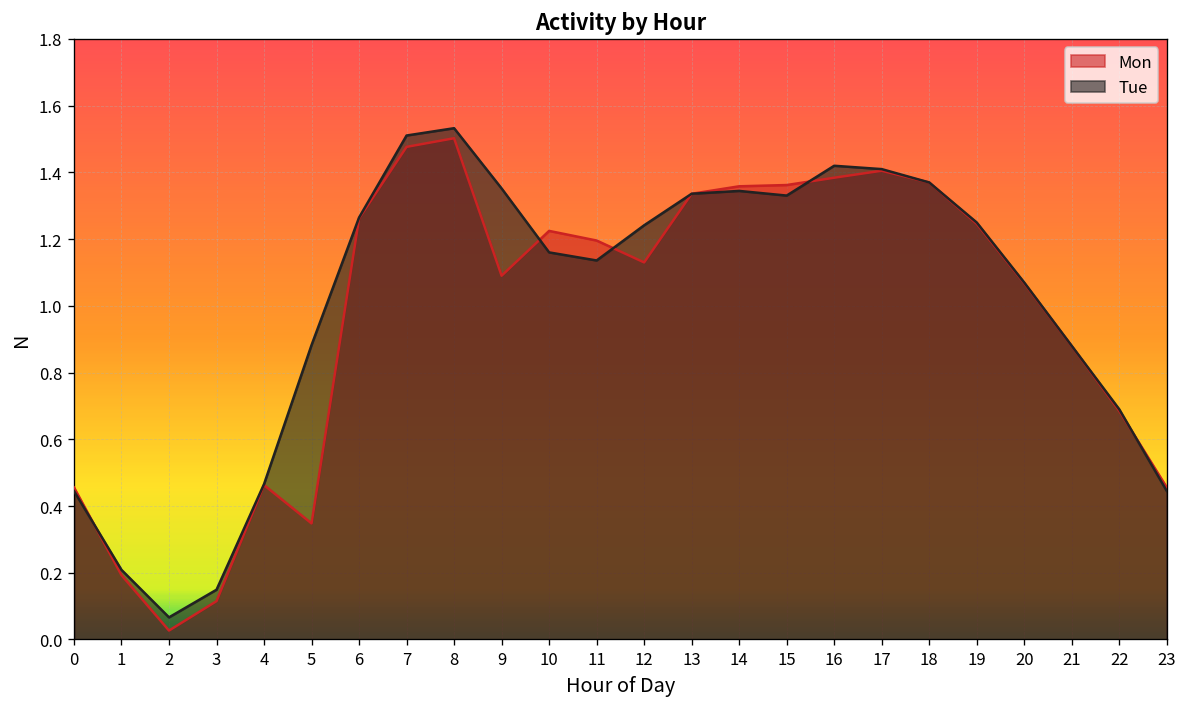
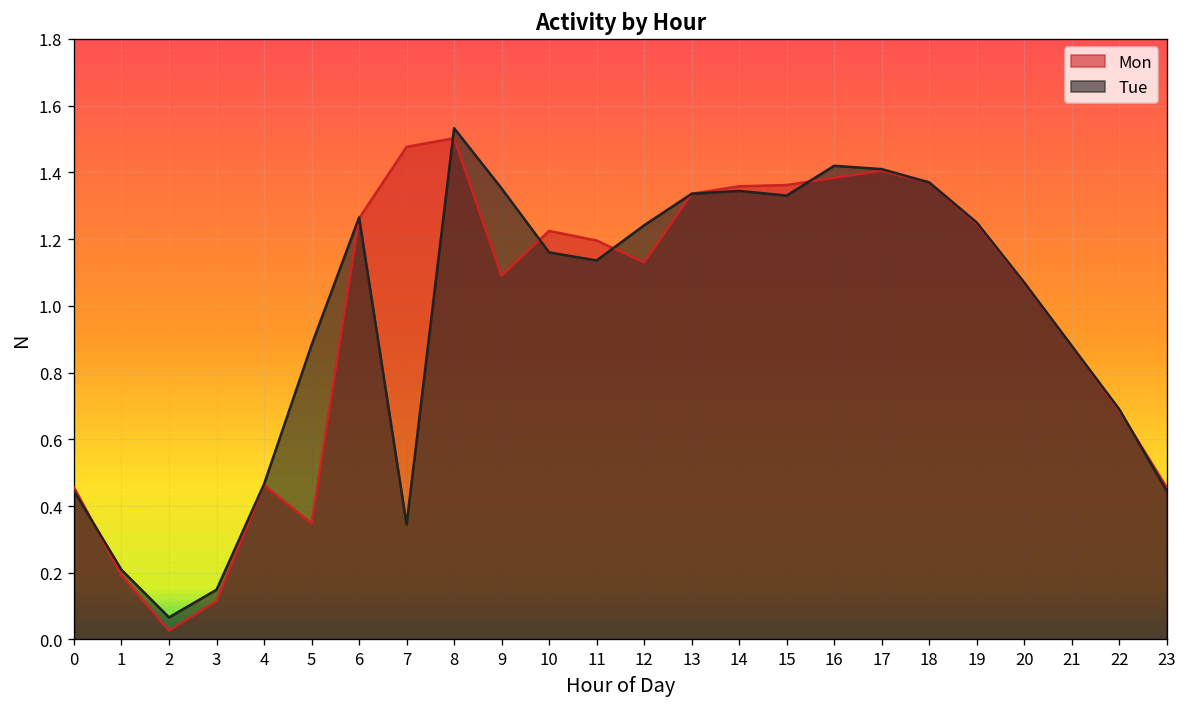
  {
    "Mon": {
      "0": 0.46,
      "1": 0.19,
      "2": 0.03,
      "3": 0.11,
      "5": 0.35,
      "7": 1.48,
      "8": 1.50,
      "9": 1.09,
      "10": 1.22,
      "11": 1.20,
      "12": 1.13,
      "14": 1.36,
      "15": 1.36,
      "16": 1.38,
      "23": 0.46
    },
    "Tue": {
      "0": 0.45,
      "1": 0.21,
      "2": 0.07,
      "3": 0.15,
      "5": 0.88,
-     "7": 1.51,
+     "7": 0.34,
      "8": 1.53,
      "9": 1.35,
      "10": 1.16,
      "11": 1.14,
      "12": 1.24,
      "14": 1.34,
      "15": 1.33,
      "16": 1.42,
      "23": 0.45
    }
  }
